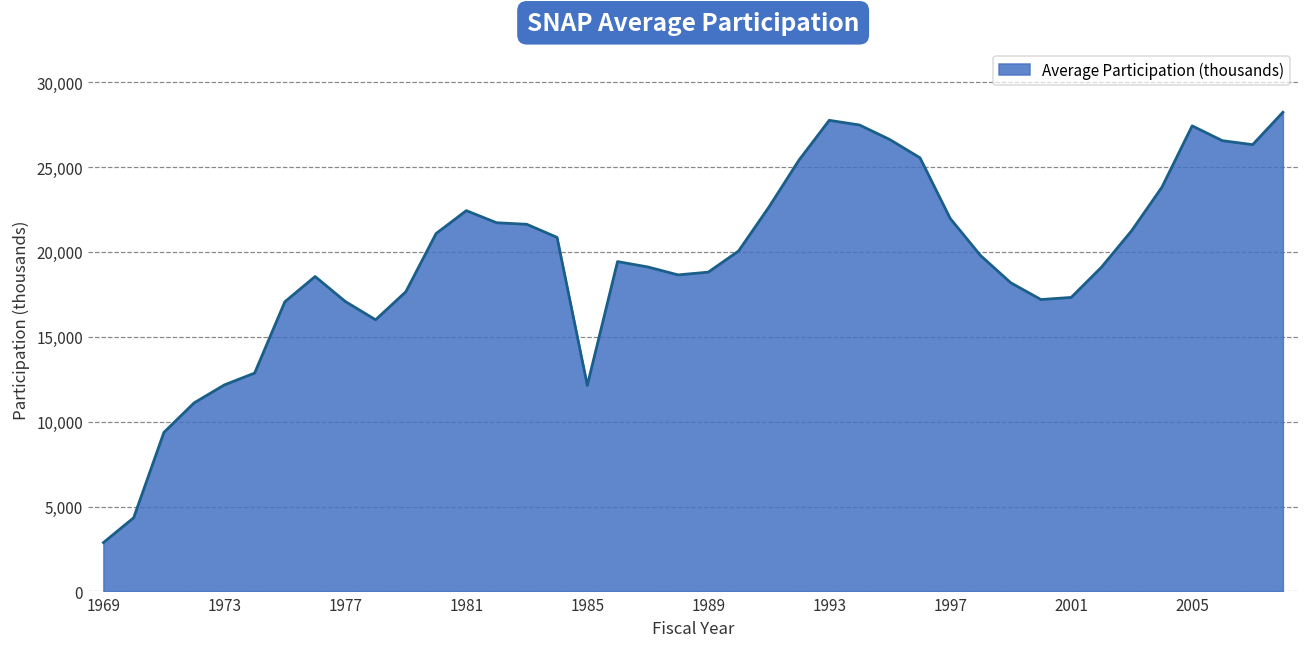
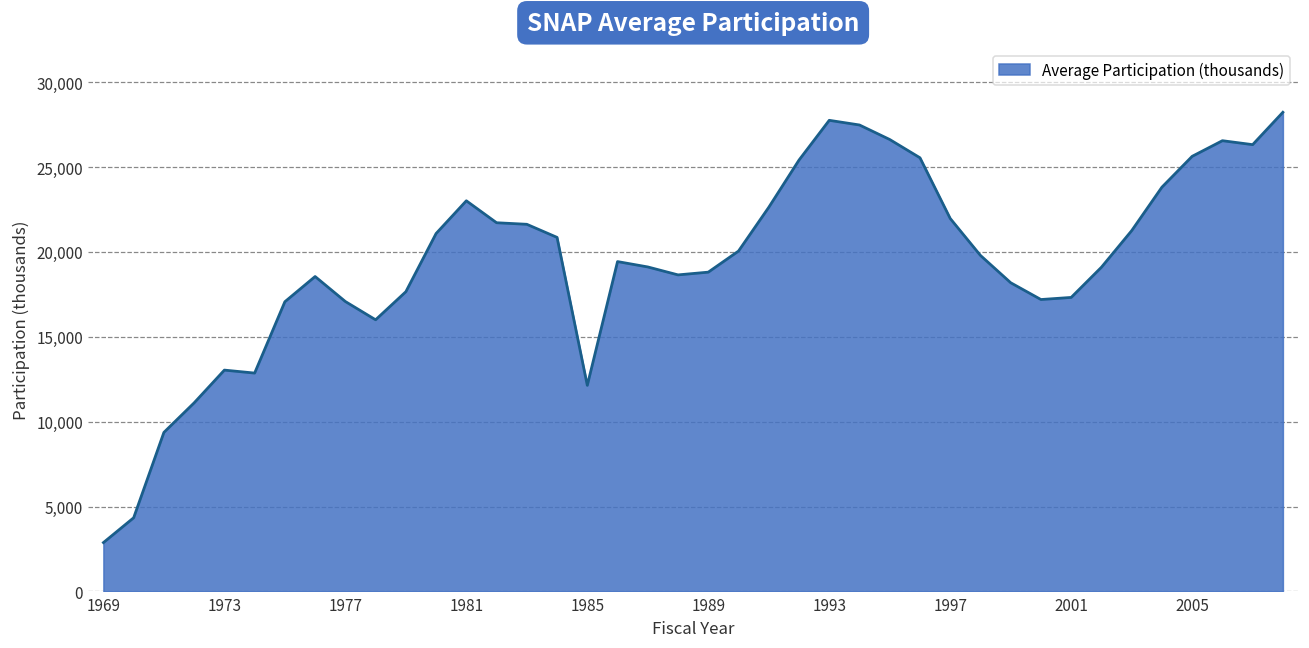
  {
    "1969": "2,900",
-   "1973": "12,200",
+   "1973": "13,000",
    "1977": "17,100",
-   "1981": "22,400",
+   "1981": "23,000",
    "1985": "12,100",
    "1989": "18,800",
    "1993": "27,700",
    "1997": "22,000",
    "2001": "17,300",
-   "2005": "27,400"
+   "2005": "25,600"
  }
